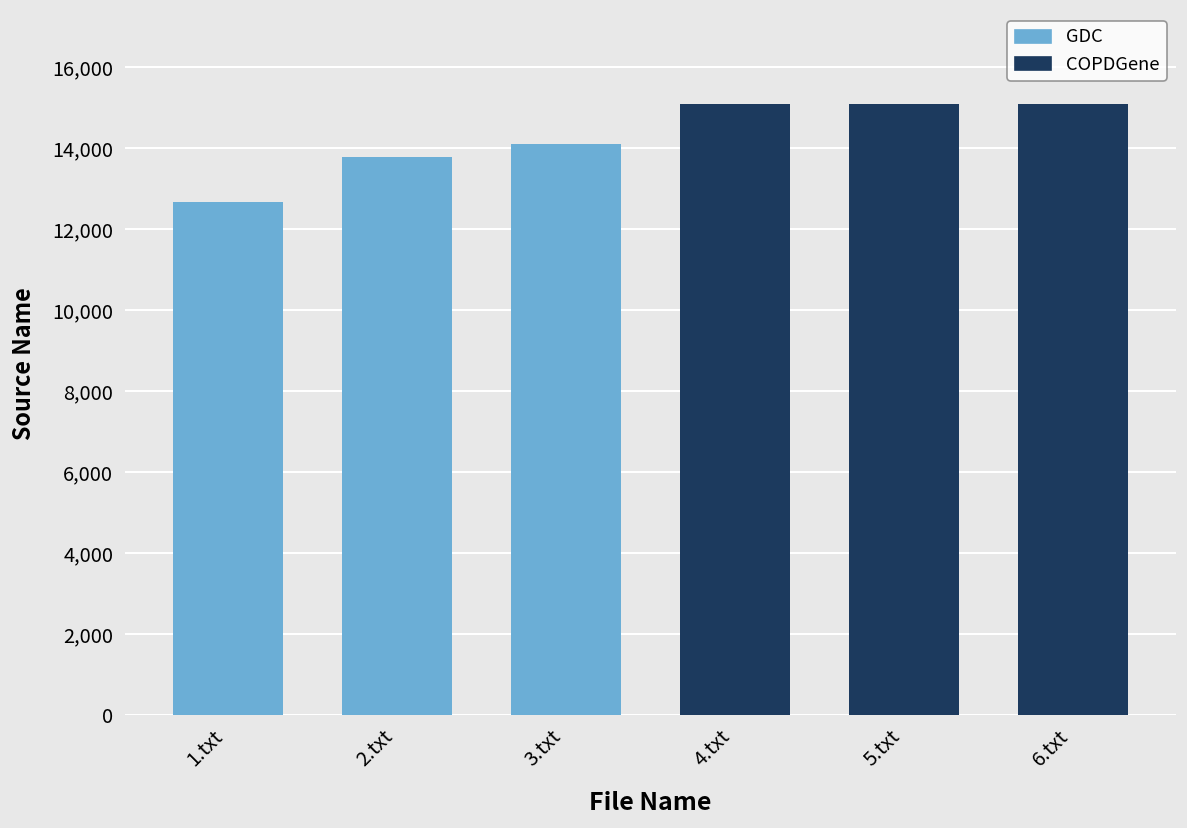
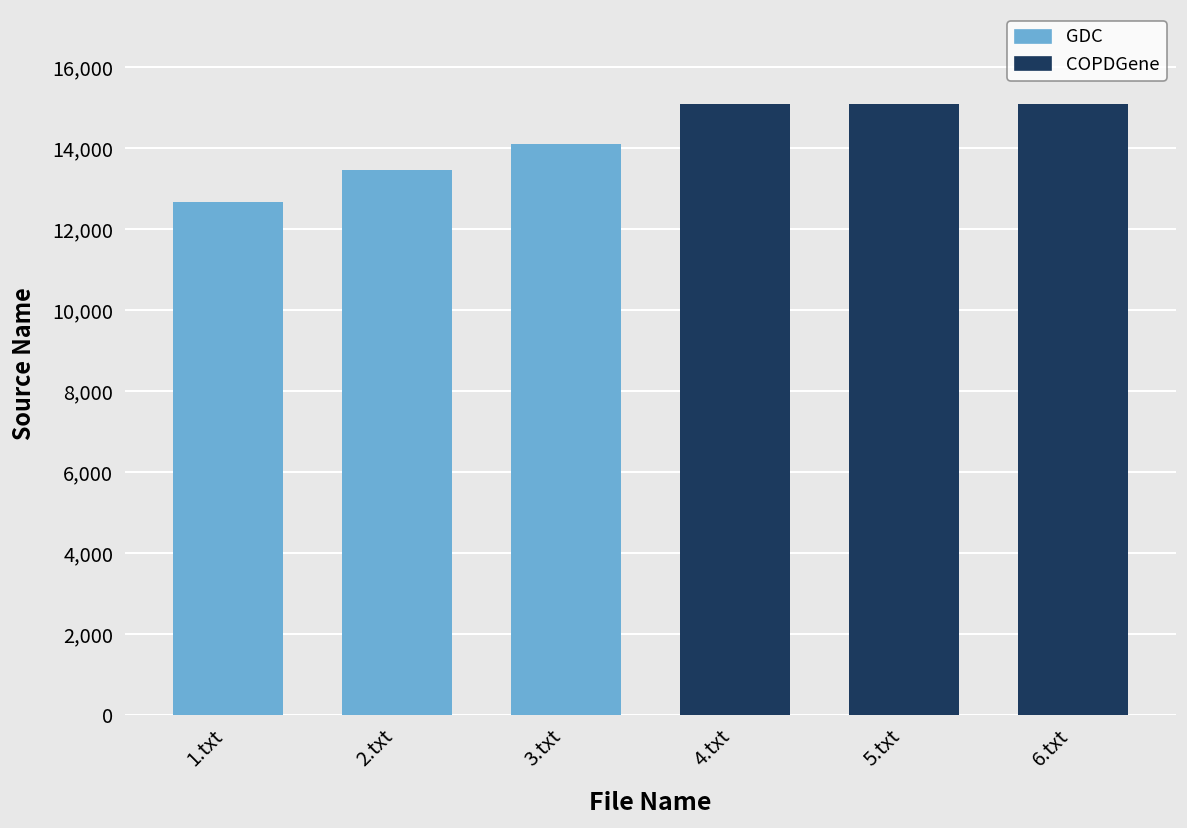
  {
    "1.txt": "12,700",
-   "2.txt": "13,800",
+   "2.txt": "13,500",
    "3.txt": "14,100",
    "4.txt": "15,100",
    "5.txt": "15,100",
    "6.txt": "15,100"
  }
